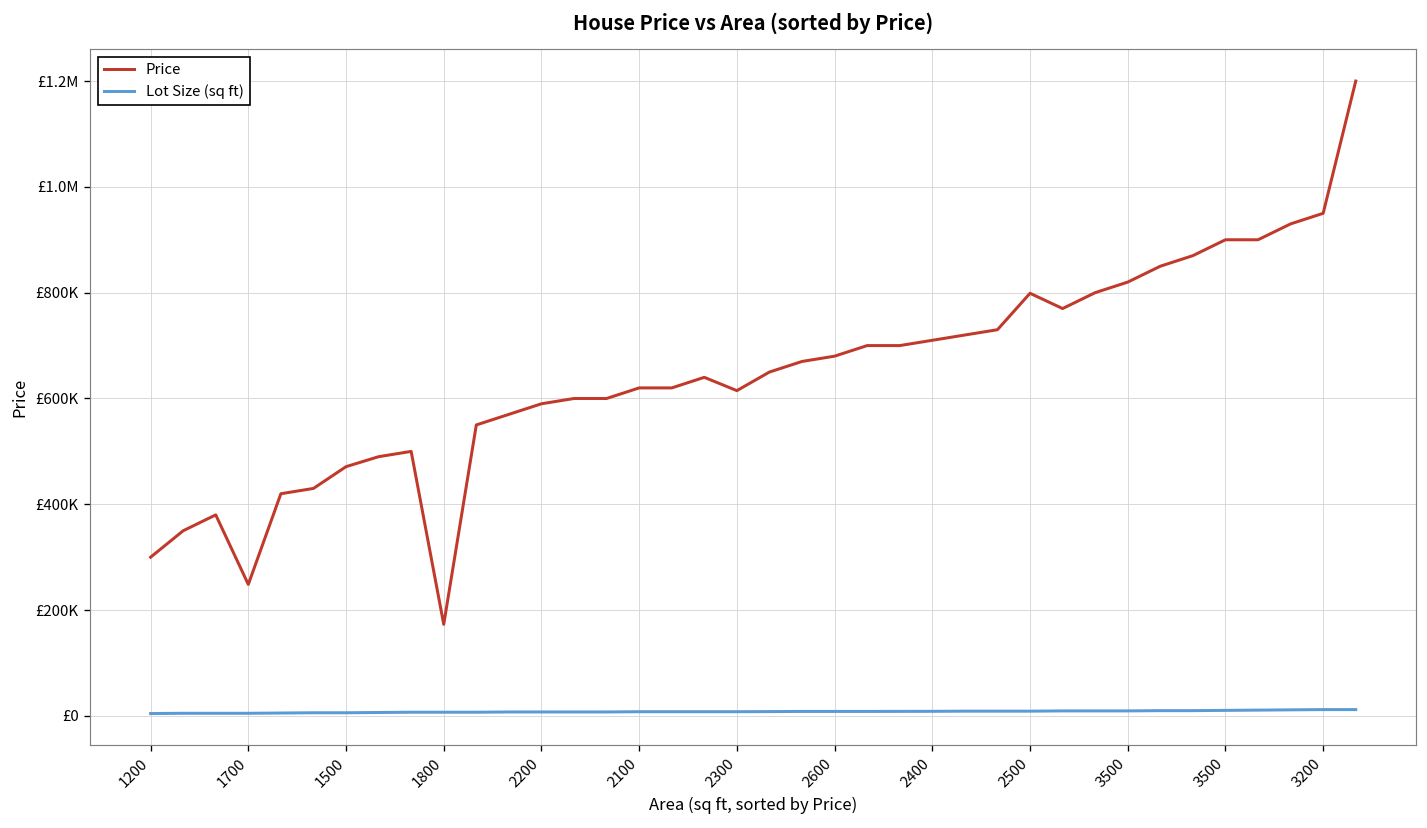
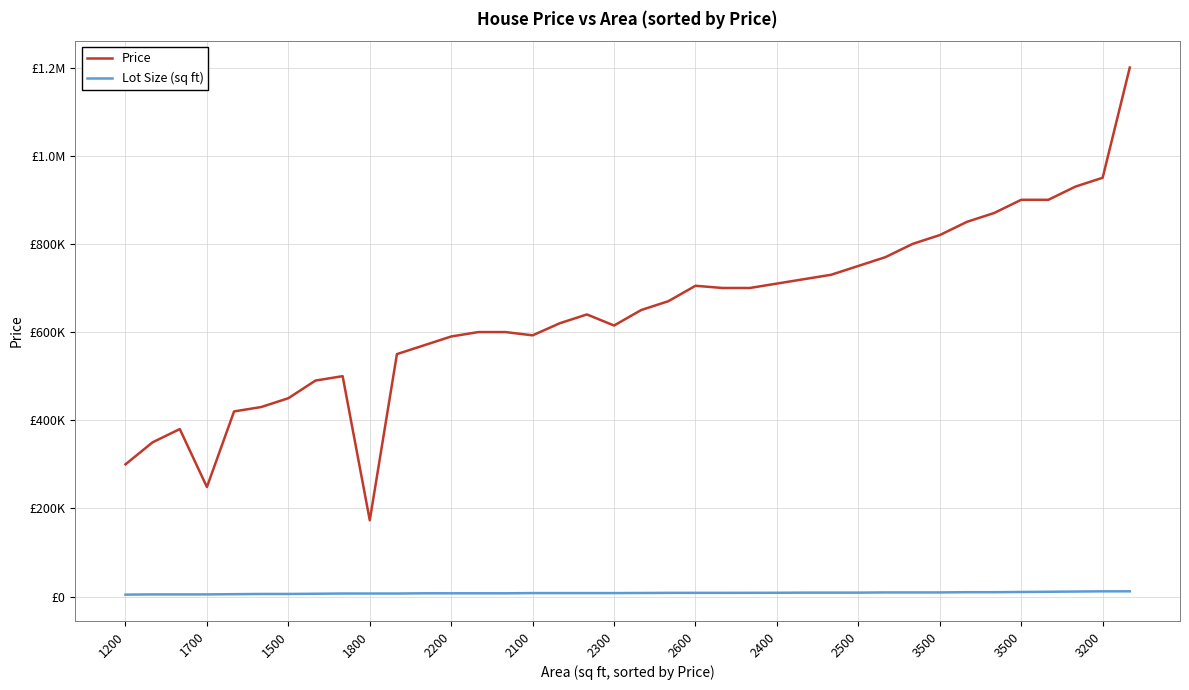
  {
    "Price": {
      "1200": "£300000",
      "1700": "£250000",
-     "1500": "£470000",
+     "1500": "£450000",
      "1800": "£170000",
      "2200": "£590000",
-     "2100": "£620000",
+     "2100": "£590000",
      "2300": "£610000",
-     "2600": "£680000",
+     "2600": "£710000",
      "2400": "£710000",
-     "2500": "£800000",
+     "2500": "£750000",
      "3200": "£950000"
    },
    "Lot Size (sq ft)": {
      "1200": "£0",
      "1700": "£10000",
      "1500": "£10000",
      "1800": "£10000",
      "2200": "£10000",
      "2100": "£10000",
      "2300": "£10000",
      "2600": "£10000",
      "2400": "£10000",
      "2500": "£10000",
      "3200": "£10000"
    }
  }
